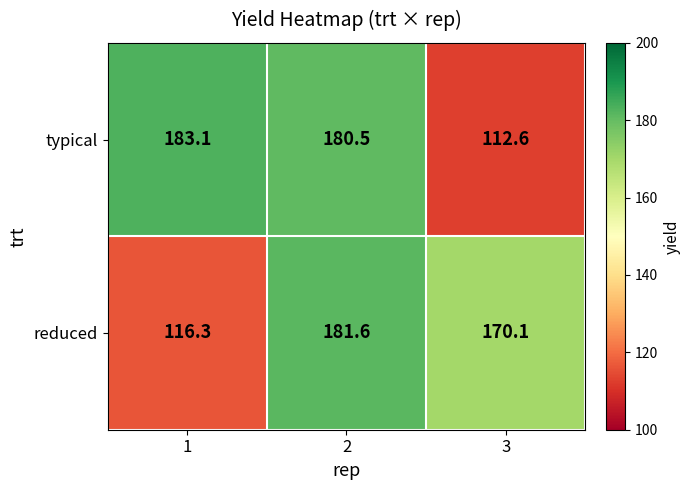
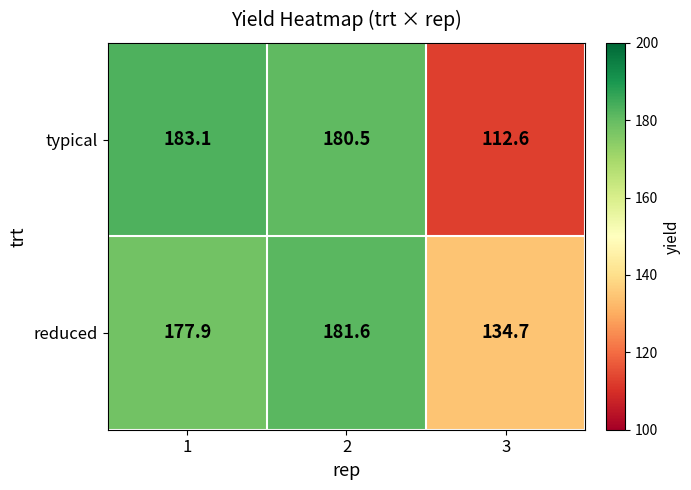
  {
    "typical": {
      "1": 183.1,
      "2": 180.5,
      "3": 112.6
    },
    "reduced": {
-     "1": 116.3,
+     "1": 177.9,
      "2": 181.6,
-     "3": 170.1
+     "3": 134.7
    }
  }
